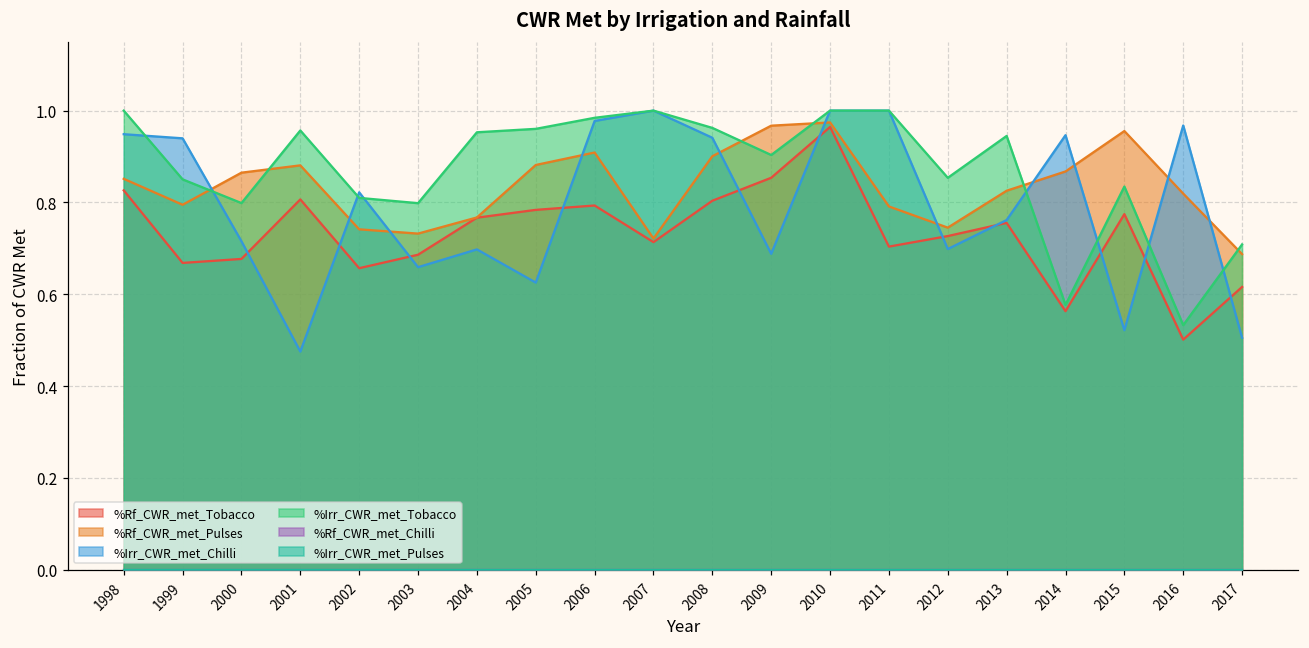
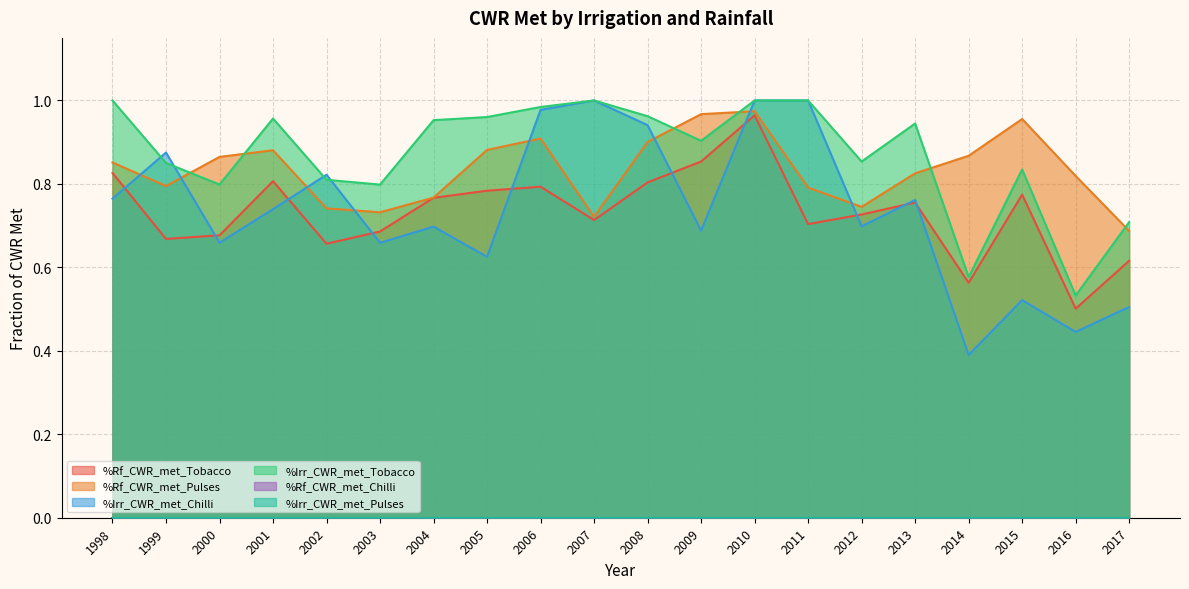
  {
    "%Irr_CWR_met_Chilli": {
-     "1998": 0.95,
-     "1999": 0.94,
-     "2000": 0.72,
-     "2001": 0.48,
+     "1998": 0.76,
+     "1999": 0.88,
+     "2000": 0.66,
+     "2001": 0.74,
      "2002": 0.82,
      "2003": 0.66,
      "2004": 0.70,
      "2005": 0.63,
      "2006": 0.98,
      "2008": 0.94,
      "2009": 0.69,
      "2012": 0.70,
      "2013": 0.76,
-     "2014": 0.95,
+     "2014": 0.39,
      "2015": 0.52,
-     "2016": 0.97,
+     "2016": 0.45,
      "2017": 0.51
    }
  }
